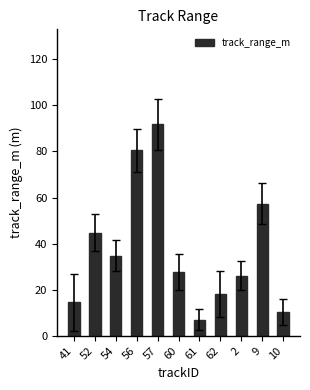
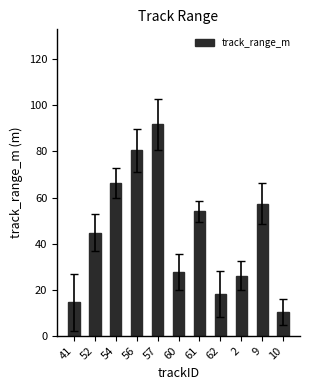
  {
    "track_range_m": {
      "41": 15,
      "52": 45,
-     "54": 35,
+     "54": 66,
      "56": 81,
      "57": 92,
      "60": 28,
-     "61": 7,
+     "61": 54,
      "62": 18,
      "2": 26,
      "9": 57,
      "10": 10
    }
  }
